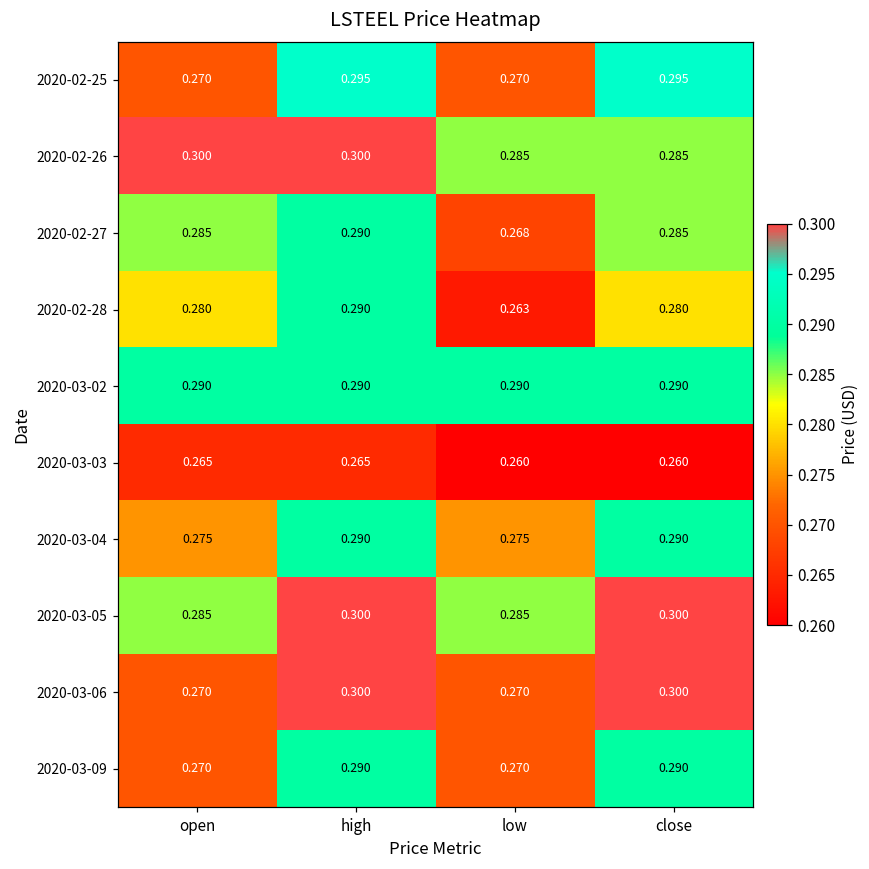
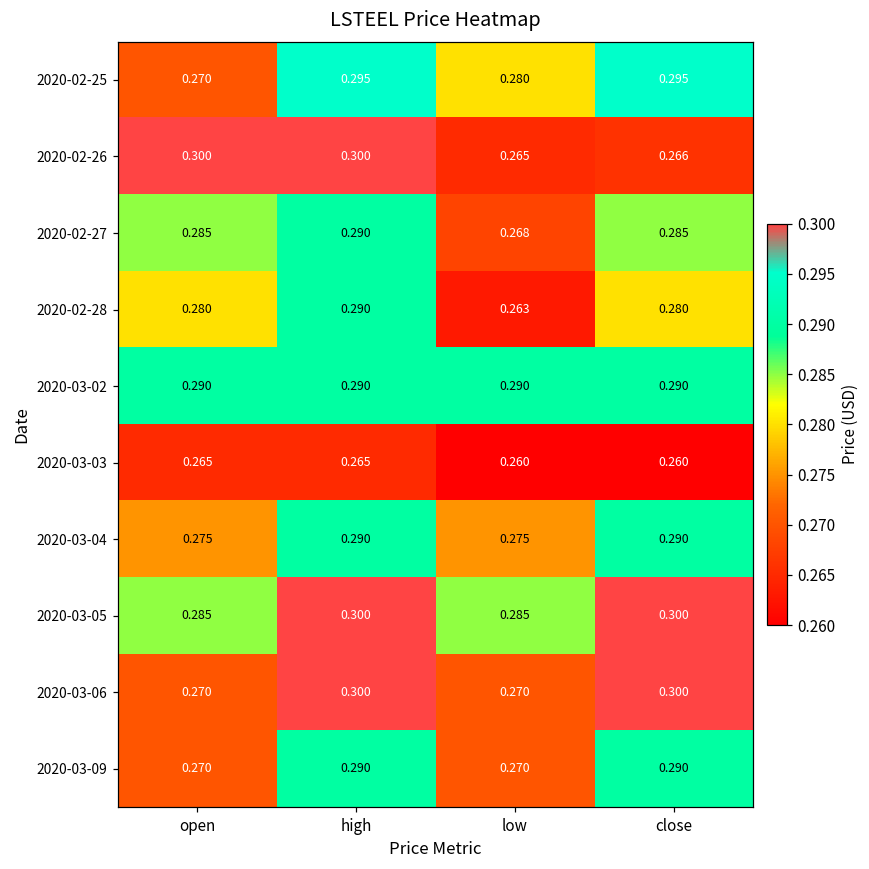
  {
    "2020-02-25": {
      "open": 0.270,
      "high": 0.295,
-     "low": 0.270,
+     "low": 0.280,
      "close": 0.295
    },
    "2020-02-26": {
      "open": 0.300,
      "high": 0.300,
-     "low": 0.285,
-     "close": 0.285
+     "low": 0.265,
+     "close": 0.266
    },
    "2020-02-27": {
      "open": 0.285,
      "high": 0.290,
      "low": 0.268,
      "close": 0.285
    },
    "2020-02-28": {
      "open": 0.280,
      "high": 0.290,
      "low": 0.263,
      "close": 0.280
    },
    "2020-03-02": {
      "open": 0.290,
      "high": 0.290,
      "low": 0.290,
      "close": 0.290
    },
    "2020-03-03": {
      "open": 0.265,
      "high": 0.265,
      "low": 0.260,
      "close": 0.260
    },
    "2020-03-04": {
      "open": 0.275,
      "high": 0.290,
      "low": 0.275,
      "close": 0.290
    },
    "2020-03-05": {
      "open": 0.285,
      "high": 0.300,
      "low": 0.285,
      "close": 0.300
    },
    "2020-03-06": {
      "open": 0.270,
      "high": 0.300,
      "low": 0.270,
      "close": 0.300
    },
    "2020-03-09": {
      "open": 0.270,
      "high": 0.290,
      "low": 0.270,
      "close": 0.290
    }
  }
